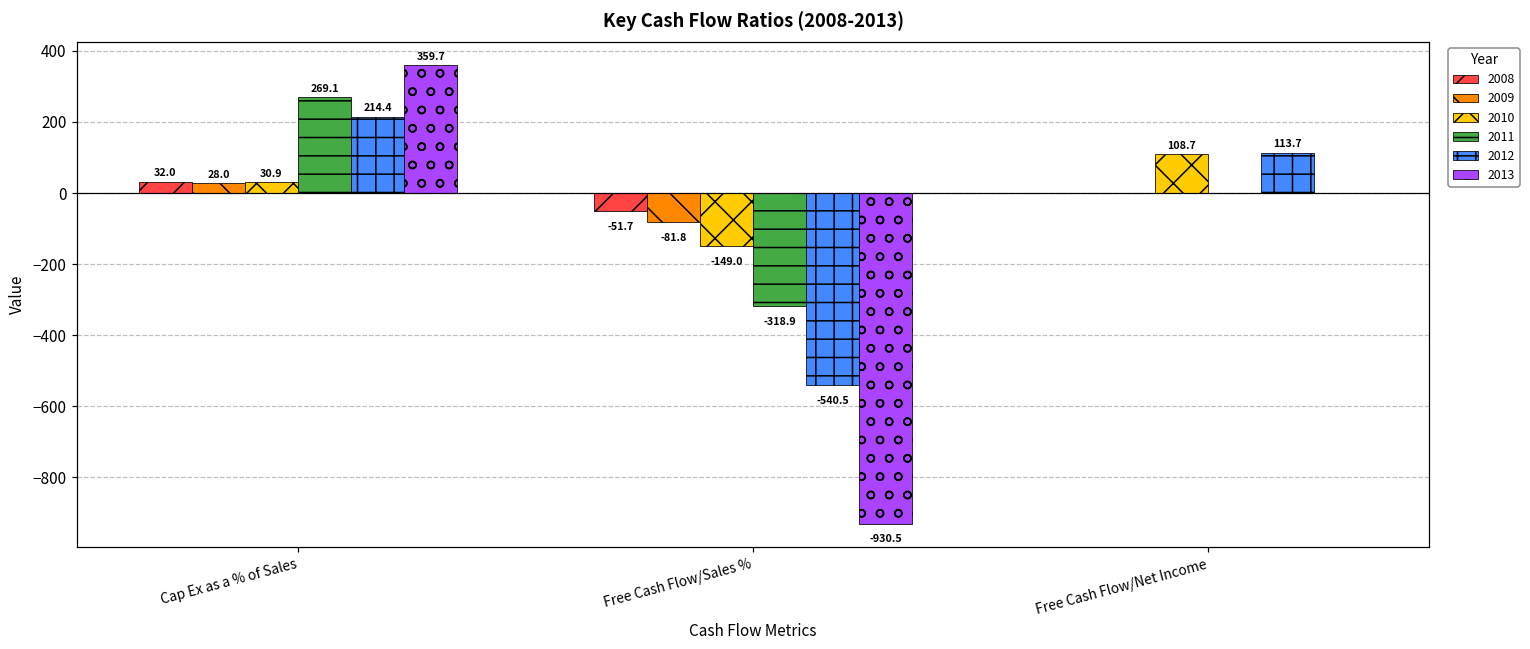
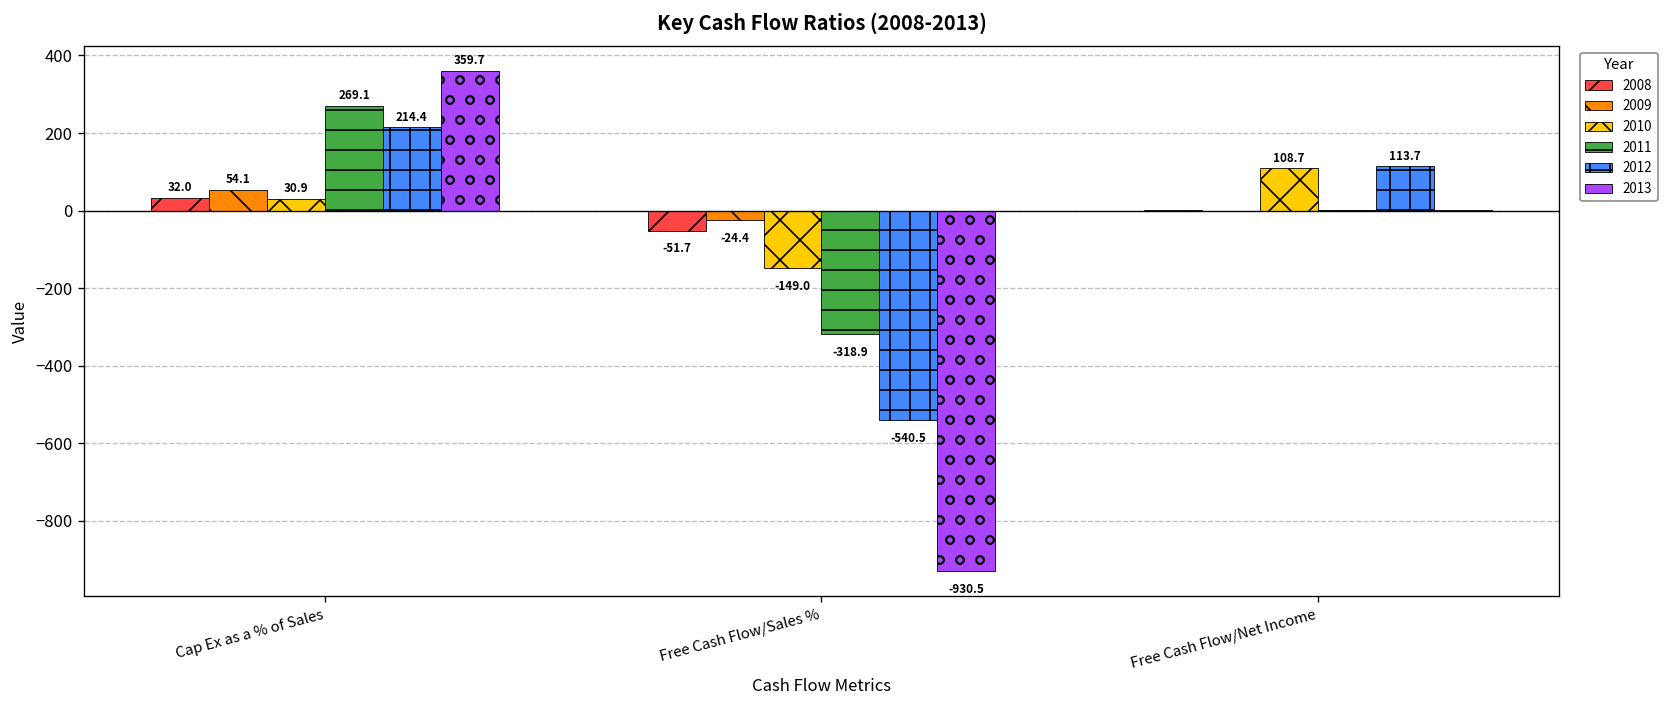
  {
    "2008": {
      "Cap Ex as a % of Sales": 32.0,
      "Free Cash Flow/Sales %": -51.7
    },
    "2009": {
-     "Cap Ex as a % of Sales": 28.0,
-     "Free Cash Flow/Sales %": -81.8
+     "Cap Ex as a % of Sales": 54.1,
+     "Free Cash Flow/Sales %": -24.4
    },
    "2010": {
      "Cap Ex as a % of Sales": 30.9,
      "Free Cash Flow/Sales %": -149.0,
      "Free Cash Flow/Net Income": 108.7
    },
    "2011": {
      "Cap Ex as a % of Sales": 269.1,
      "Free Cash Flow/Sales %": -318.9
    },
    "2012": {
      "Cap Ex as a % of Sales": 214.4,
      "Free Cash Flow/Sales %": -540.5,
      "Free Cash Flow/Net Income": 113.7
    },
    "2013": {
      "Cap Ex as a % of Sales": 359.7,
      "Free Cash Flow/Sales %": -930.5
    }
  }
